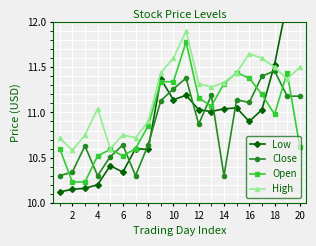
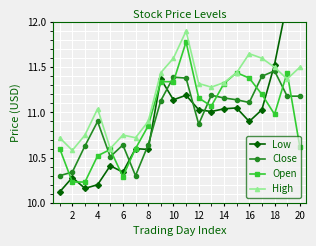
  {
    "Low": {
-     "2": 10.2,
+     "2": 10.3,
      "4": 10.2,
      "6": 10.3,
      "8": 10.6,
      "10": 11.1,
      "12": 11.0,
      "14": 11.0,
      "16": 10.9,
      "18": 11.5
    },
    "Close": {
      "2": 10.3,
-     "4": 10.3,
+     "4": 10.9,
      "6": 10.6,
      "8": 10.6,
-     "10": 11.3,
+     "10": 11.4,
      "12": 10.9,
-     "14": 10.3,
+     "14": 11.2,
      "16": 11.1,
      "18": 11.5,
      "20": 11.2
    },
    "Open": {
      "2": 10.2,
      "4": 10.5,
-     "6": 10.5,
+     "6": 10.3,
      "8": 10.9,
      "10": 11.3,
      "12": 11.2,
      "16": 11.4,
      "18": 11.0
    },
    "High": {
      "2": 10.6,
      "4": 11.0,
      "6": 10.8,
      "8": 10.9,
      "10": 11.6,
      "12": 11.3,
      "16": 11.7,
      "18": 11.5,
      "20": 11.5
    }
  }
